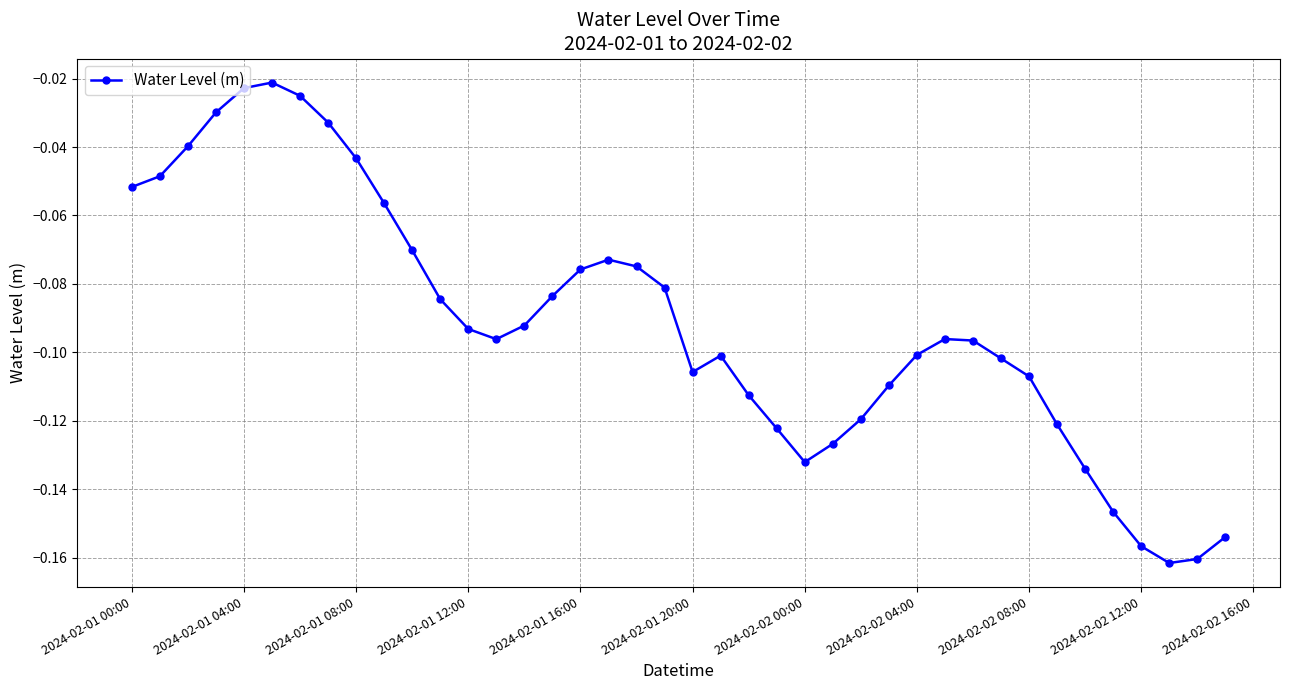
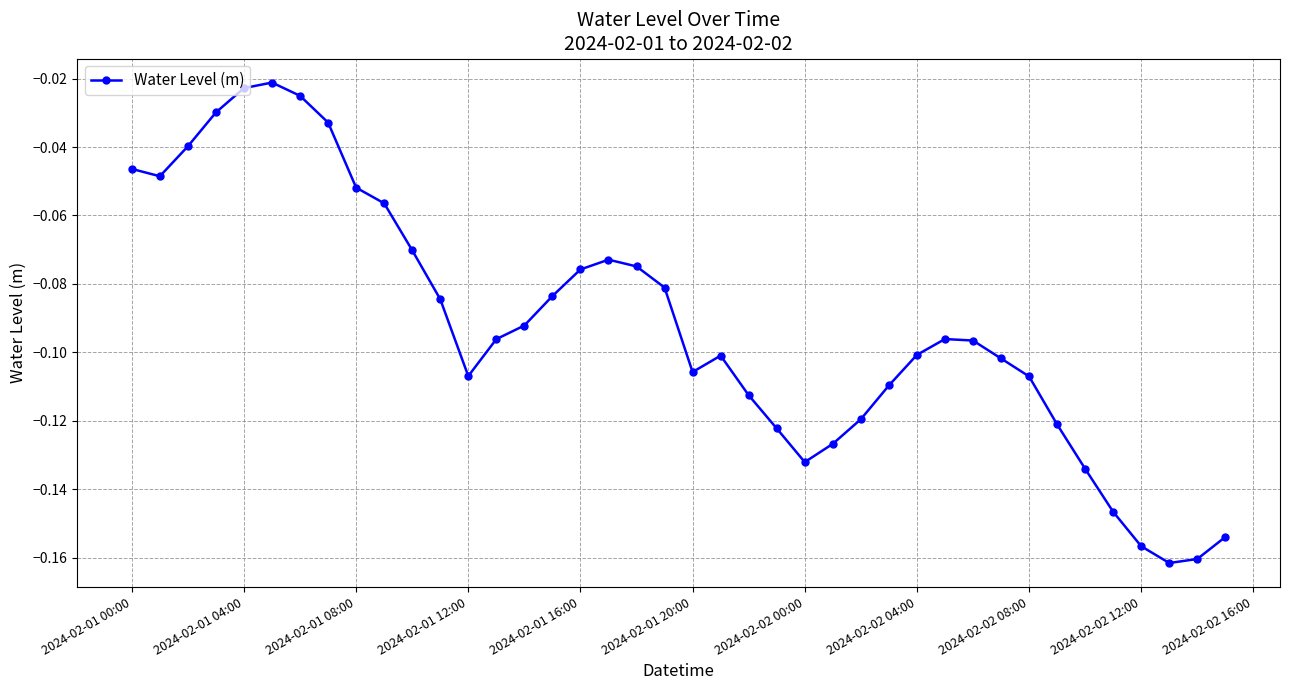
  {
-   "2024-02-01 00:00": -0.052,
-   "2024-02-01 08:00": -0.043,
-   "2024-02-01 12:00": -0.093,
+   "2024-02-01 00:00": -0.046,
+   "2024-02-01 08:00": -0.052,
+   "2024-02-01 12:00": -0.107,
    "2024-02-01 16:00": -0.076,
    "2024-02-01 20:00": -0.106,
    "2024-02-02 00:00": -0.132,
    "2024-02-02 04:00": -0.101,
    "2024-02-02 08:00": -0.107,
    "2024-02-02 12:00": -0.157
  }
